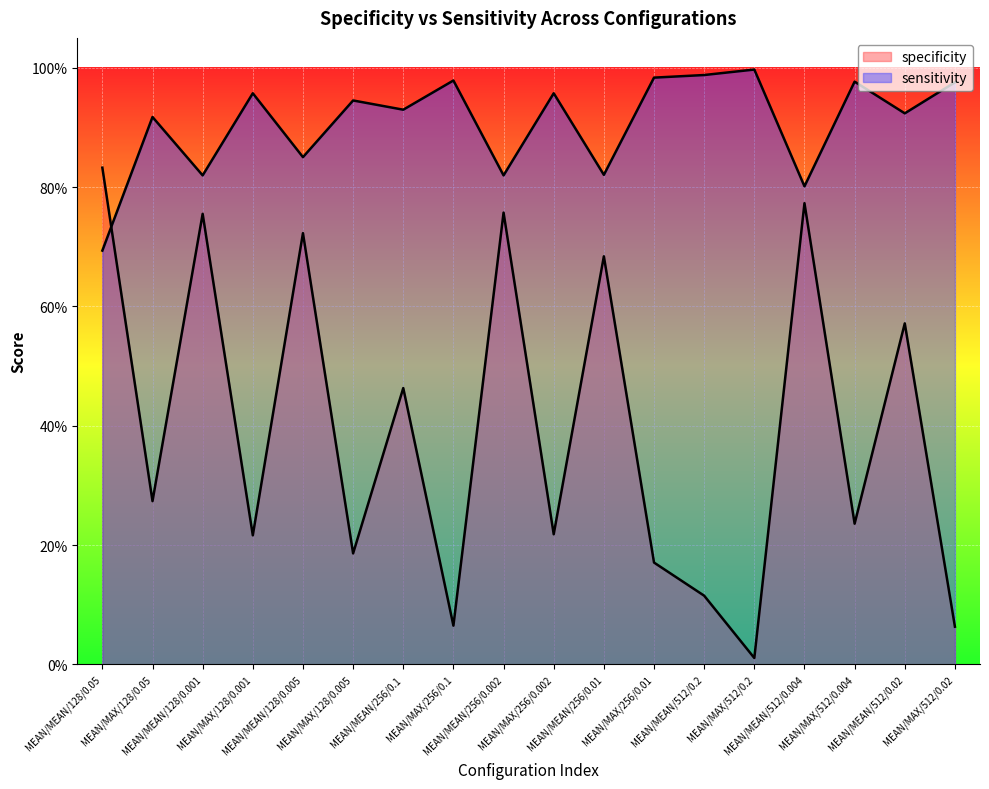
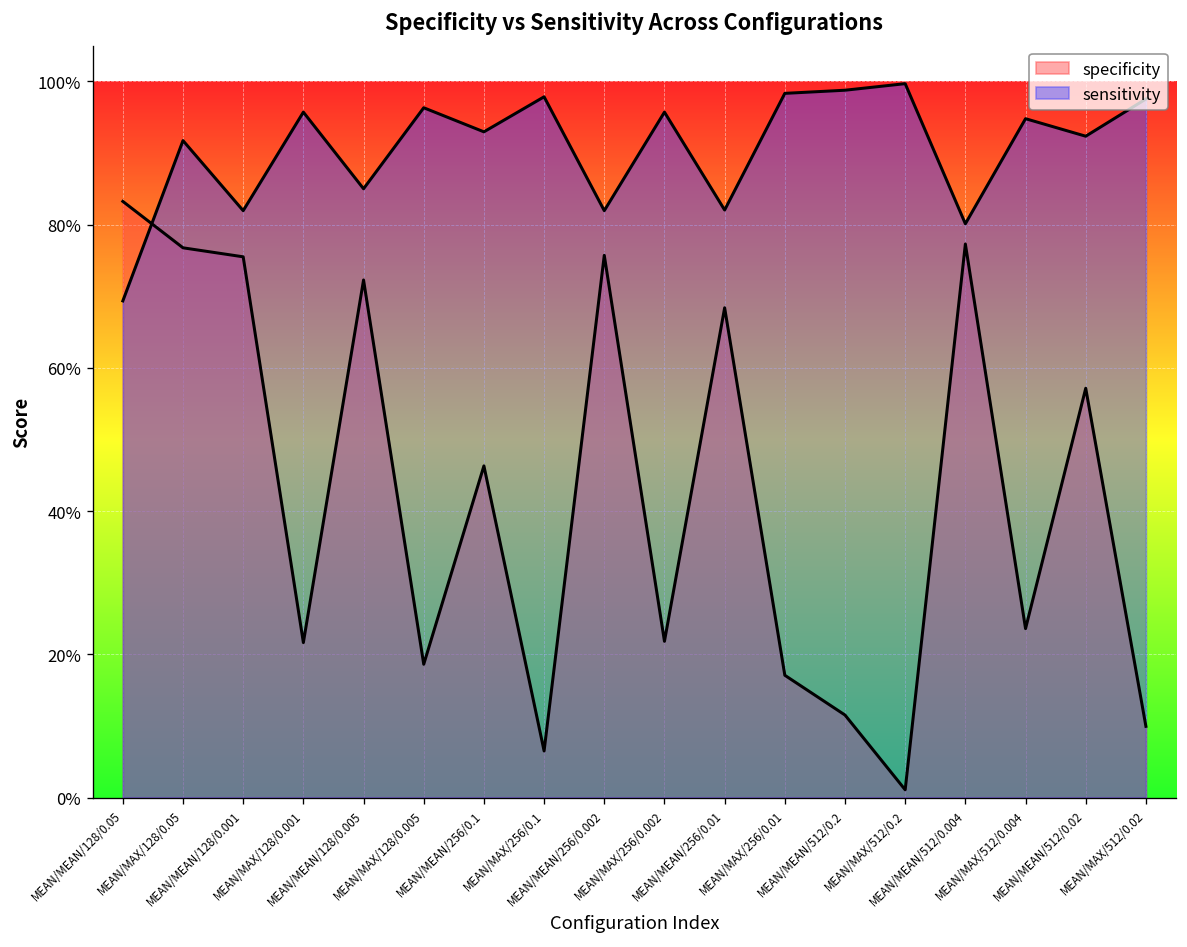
  {
    "specificity": {
      "MEAN/MEAN/128/0.05": "83%",
-     "MEAN/MAX/128/0.05": "27%",
+     "MEAN/MAX/128/0.05": "77%",
      "MEAN/MEAN/128/0.001": "76%",
      "MEAN/MAX/128/0.001": "22%",
      "MEAN/MEAN/128/0.005": "72%",
      "MEAN/MAX/128/0.005": "19%",
      "MEAN/MEAN/256/0.1": "46%",
      "MEAN/MAX/256/0.1": "6%",
      "MEAN/MEAN/256/0.002": "76%",
      "MEAN/MAX/256/0.002": "22%",
      "MEAN/MEAN/256/0.01": "68%",
      "MEAN/MAX/256/0.01": "17%",
      "MEAN/MEAN/512/0.2": "12%",
      "MEAN/MAX/512/0.2": "1%",
      "MEAN/MEAN/512/0.004": "77%",
      "MEAN/MAX/512/0.004": "24%",
      "MEAN/MEAN/512/0.02": "57%",
-     "MEAN/MAX/512/0.02": "6%"
+     "MEAN/MAX/512/0.02": "10%"
    },
    "sensitivity": {
      "MEAN/MEAN/128/0.05": "69%",
      "MEAN/MAX/128/0.05": "92%",
      "MEAN/MEAN/128/0.001": "82%",
      "MEAN/MAX/128/0.001": "96%",
      "MEAN/MEAN/128/0.005": "85%",
-     "MEAN/MAX/128/0.005": "95%",
+     "MEAN/MAX/128/0.005": "96%",
      "MEAN/MEAN/256/0.1": "93%",
      "MEAN/MAX/256/0.1": "98%",
      "MEAN/MEAN/256/0.002": "82%",
      "MEAN/MAX/256/0.002": "96%",
      "MEAN/MEAN/256/0.01": "82%",
      "MEAN/MAX/256/0.01": "98%",
      "MEAN/MEAN/512/0.2": "99%",
      "MEAN/MAX/512/0.2": "100%",
      "MEAN/MEAN/512/0.004": "80%",
-     "MEAN/MAX/512/0.004": "98%",
+     "MEAN/MAX/512/0.004": "95%",
      "MEAN/MEAN/512/0.02": "92%"
    }
  }
